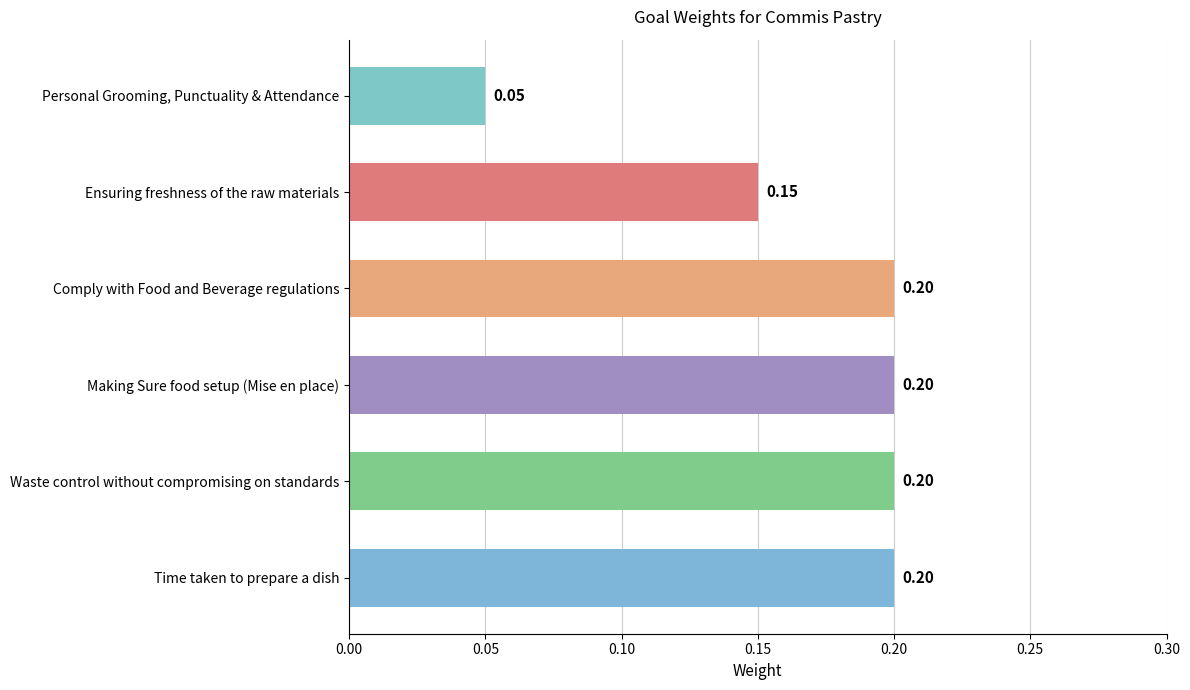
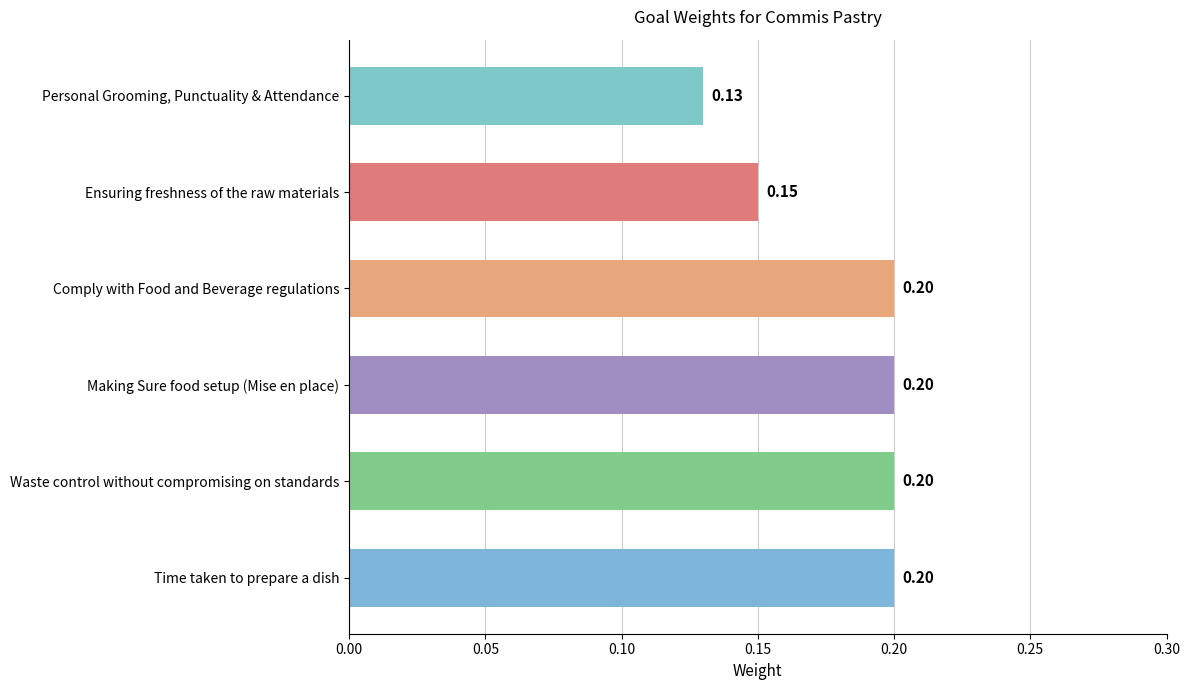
  {
-   "Personal Grooming, Punctuality & Attendance": 0.05,
+   "Personal Grooming, Punctuality & Attendance": 0.13,
    "Ensuring freshness of the raw materials": 0.15,
    "Comply with Food and Beverage regulations": 0.20,
    "Making Sure food setup (Mise en place)": 0.20,
    "Waste control without compromising on standards": 0.20,
    "Time taken to prepare a dish": 0.20
  }
